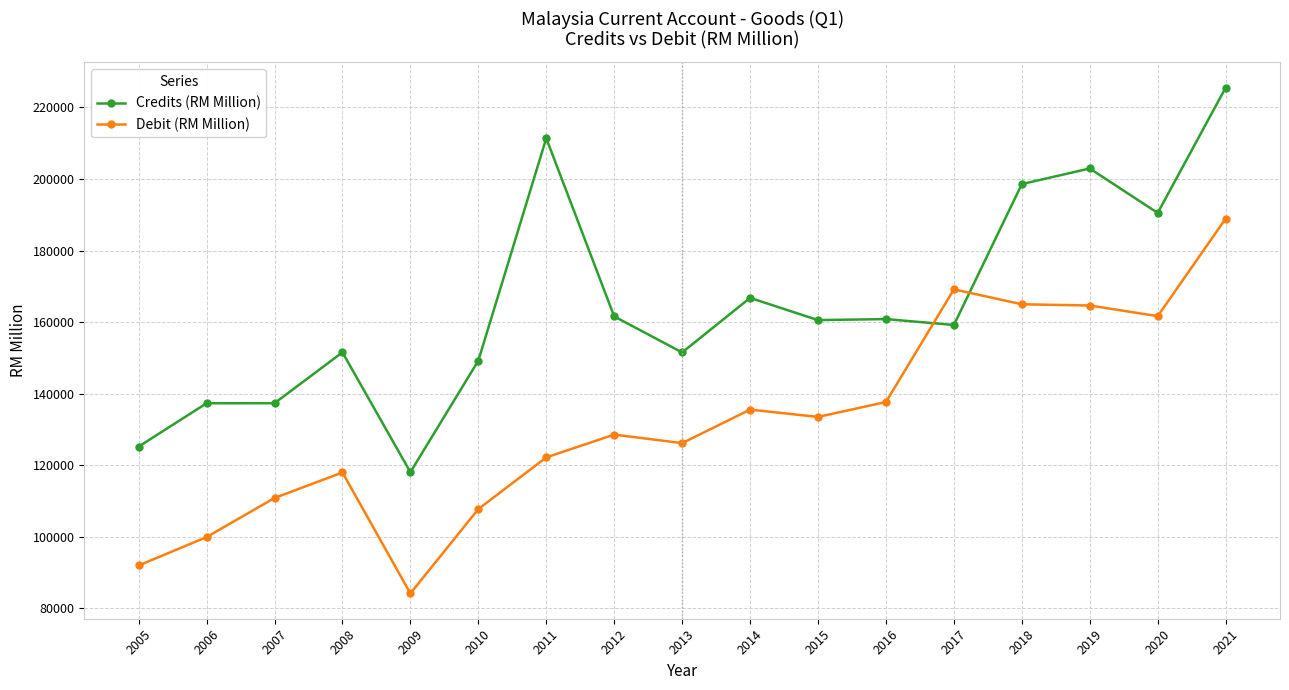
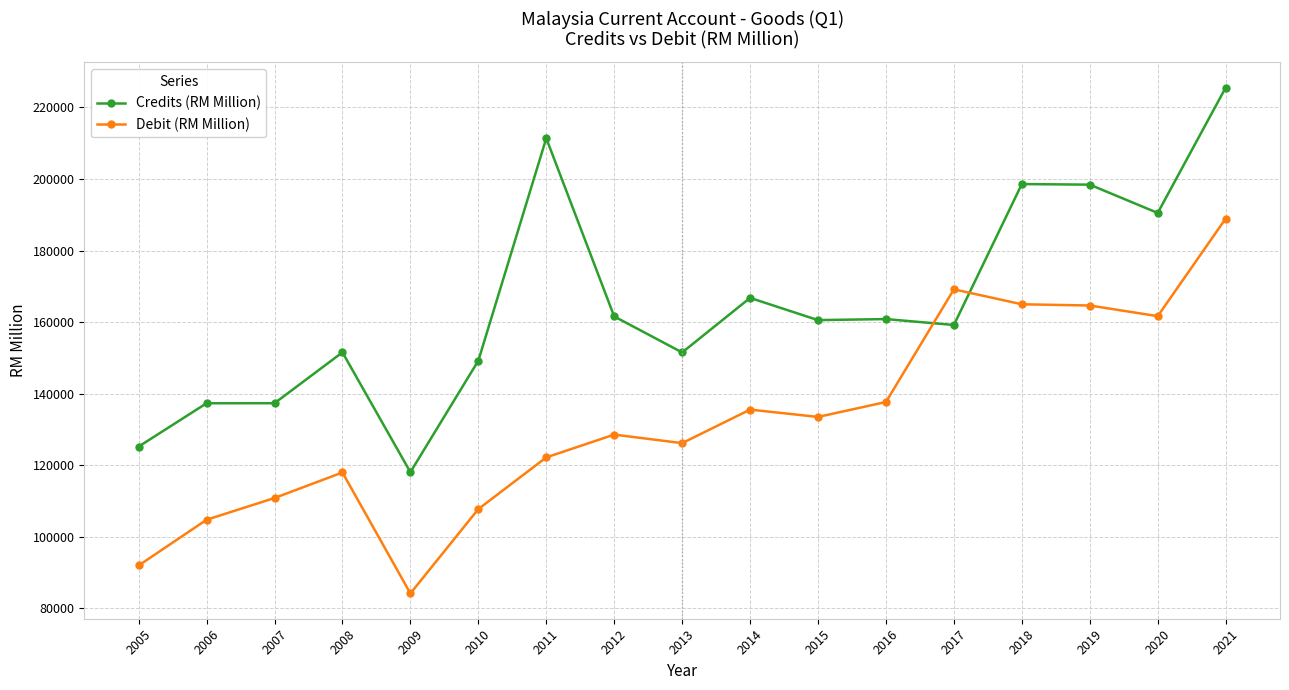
  {
    "Credits (RM Million)": {
      "2005": 125000,
      "2006": 137000,
      "2007": 137000,
      "2008": 152000,
      "2009": 118000,
      "2010": 149000,
      "2011": 211000,
      "2012": 162000,
      "2013": 151000,
      "2014": 167000,
      "2015": 161000,
      "2016": 161000,
      "2017": 159000,
      "2018": 199000,
-     "2019": 203000,
+     "2019": 198000,
      "2020": 190000,
      "2021": 226000
    },
    "Debit (RM Million)": {
      "2005": 92000,
-     "2006": 100000,
+     "2006": 105000,
      "2007": 111000,
      "2008": 118000,
      "2009": 84000,
      "2010": 108000,
      "2011": 122000,
      "2012": 129000,
      "2013": 126000,
      "2014": 136000,
      "2015": 133000,
      "2016": 138000,
      "2017": 169000,
      "2018": 165000,
      "2019": 165000,
      "2020": 162000,
      "2021": 189000
    }
  }
